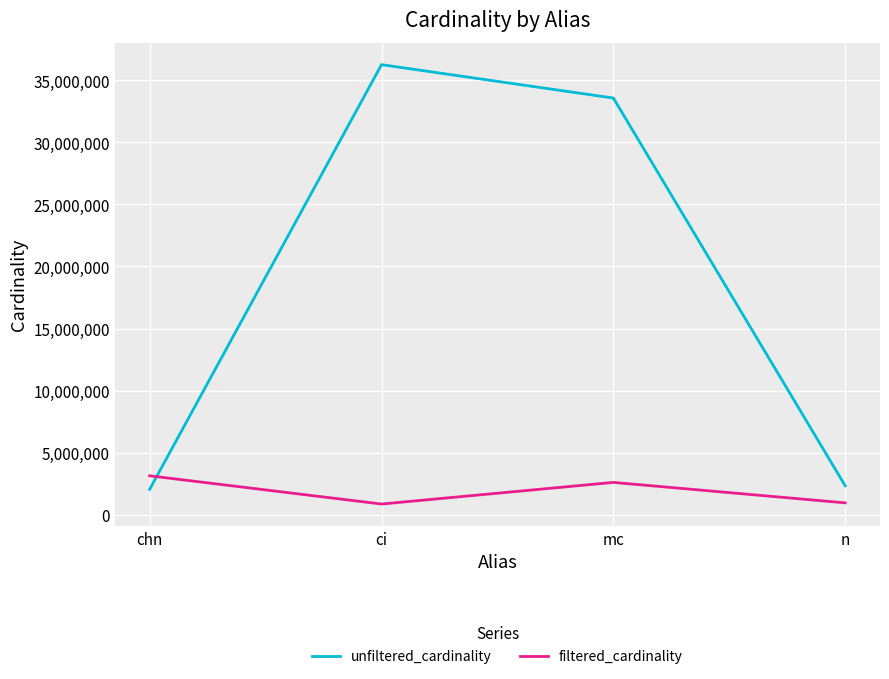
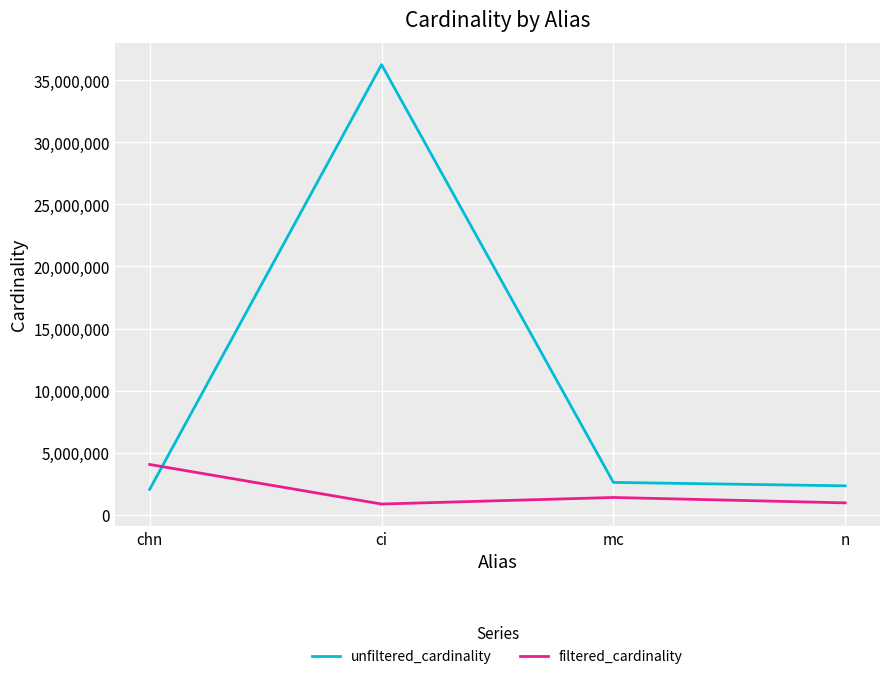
  {
    "unfiltered_cardinality": {
      "chn": "2,100,000",
      "ci": "36,200,000",
-     "mc": "33,600,000",
+     "mc": "2,600,000",
      "n": "2,300,000"
    },
    "filtered_cardinality": {
-     "chn": "3,100,000",
+     "chn": "4,100,000",
      "ci": "900,000",
-     "mc": "2,600,000",
+     "mc": "1,400,000",
      "n": "1,000,000"
    }
  }
